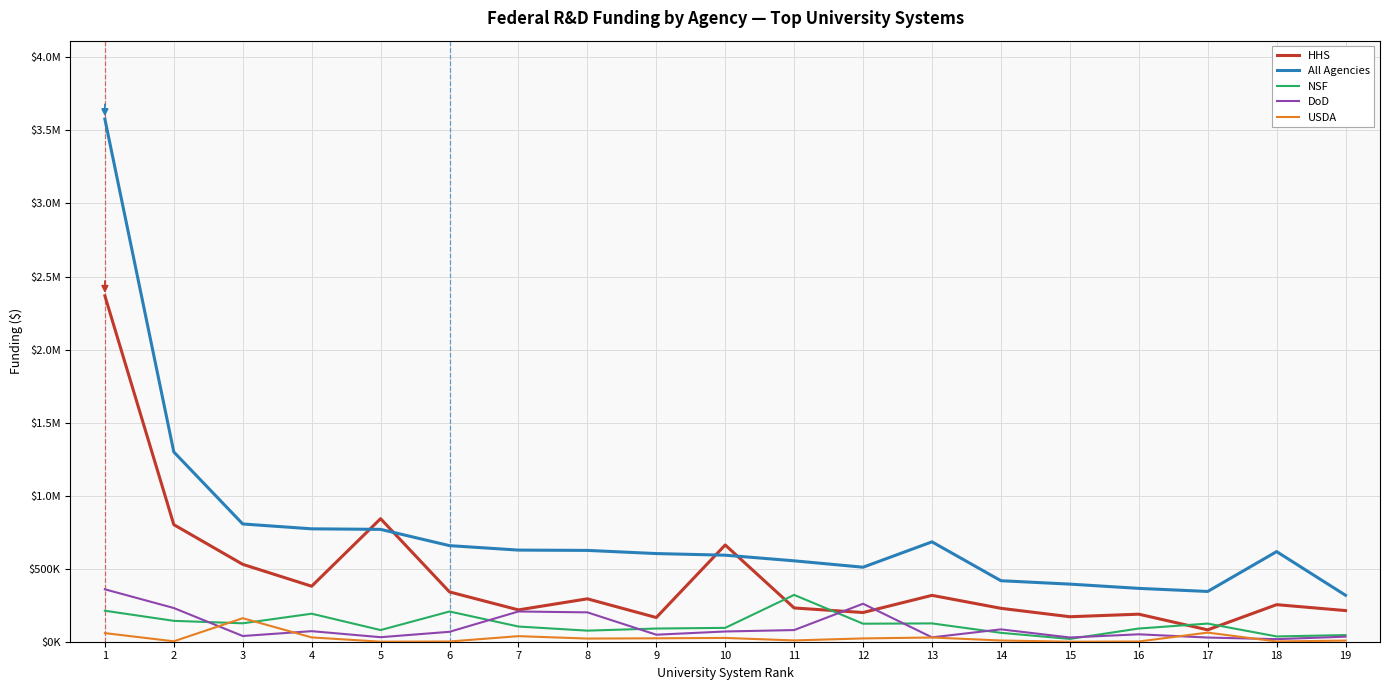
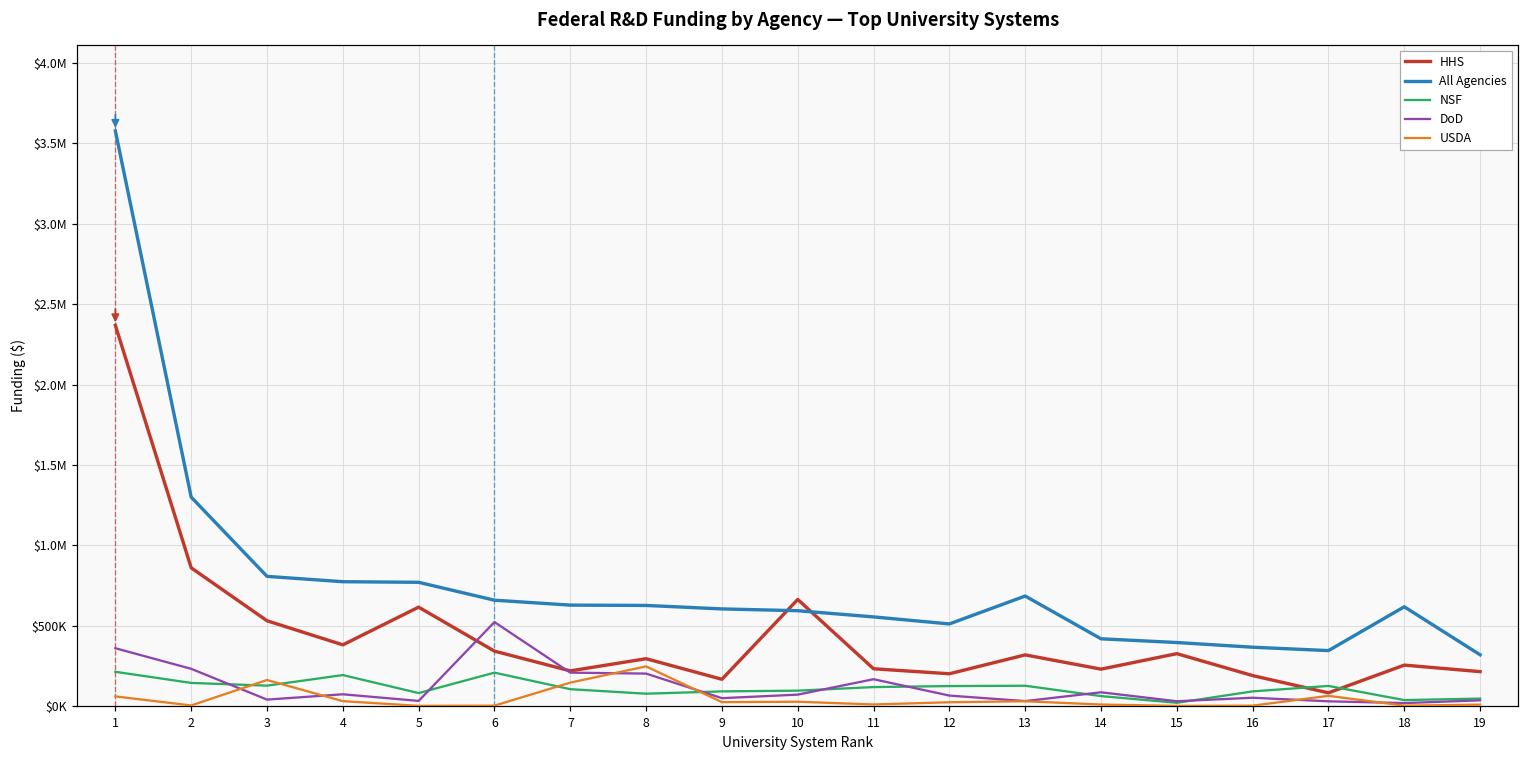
  {
    "HHS": {
      "1": "$2370000",
-     "2": "$800000",
+     "2": "$860000",
      "3": "$530000",
      "4": "$380000",
-     "5": "$840000",
+     "5": "$610000",
      "6": "$340000",
      "8": "$290000",
      "9": "$170000",
      "10": "$660000",
      "11": "$230000",
      "12": "$200000",
      "13": "$320000",
      "14": "$230000",
-     "15": "$170000",
+     "15": "$330000",
      "16": "$190000",
      "17": "$80000",
      "18": "$250000",
      "19": "$210000"
    },
    "All Agencies": {
      "1": "$3580000",
      "2": "$1300000",
      "3": "$810000",
      "4": "$770000",
      "5": "$770000",
      "6": "$660000",
      "7": "$630000",
      "8": "$630000",
      "9": "$600000",
      "10": "$590000",
      "11": "$550000",
      "12": "$510000",
      "13": "$680000",
      "14": "$420000",
      "15": "$390000",
      "16": "$370000",
      "17": "$340000",
      "18": "$620000",
      "19": "$320000"
    },
    "NSF": {
      "1": "$210000",
      "2": "$140000",
      "3": "$130000",
      "4": "$190000",
      "5": "$80000",
      "6": "$210000",
      "7": "$100000",
      "8": "$80000",
      "9": "$90000",
      "10": "$90000",
-     "11": "$320000",
+     "11": "$120000",
      "12": "$120000",
      "13": "$130000",
      "14": "$60000",
      "16": "$90000",
      "17": "$120000",
      "18": "$40000"
    },
    "DoD": {
      "1": "$360000",
      "2": "$230000",
      "3": "$40000",
      "4": "$70000",
      "5": "$30000",
-     "6": "$70000",
+     "6": "$520000",
      "8": "$200000",
      "9": "$50000",
      "10": "$70000",
-     "11": "$80000",
-     "12": "$260000",
+     "11": "$170000",
+     "12": "$60000",
      "14": "$80000",
      "16": "$50000",
      "17": "$30000"
    },
    "USDA": {
      "1": "$60000",
      "2": "$0",
      "3": "$160000",
      "4": "$30000",
      "5": "$0",
      "6": "$0",
-     "7": "$40000",
-     "8": "$20000",
+     "7": "$140000",
+     "8": "$250000",
      "9": "$20000",
      "10": "$30000",
      "11": "$10000",
      "12": "$20000",
      "14": "$10000",
      "15": "$0",
      "16": "$0",
      "17": "$60000",
      "19": "$10000"
    }
  }
